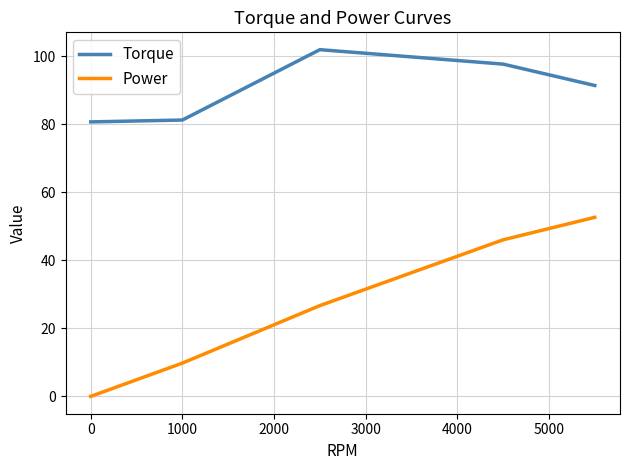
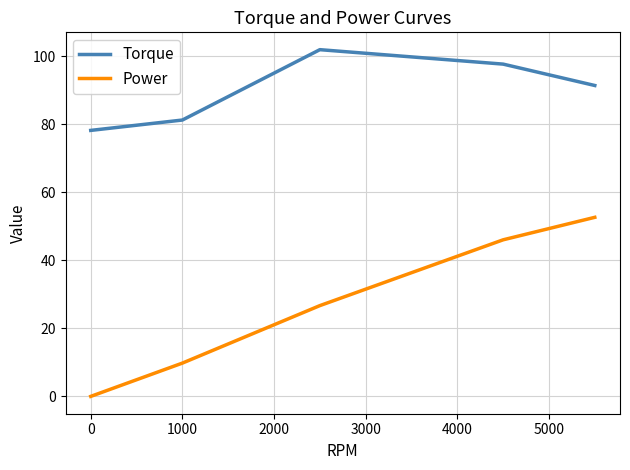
  {
    "Torque": {
-     "0": 81,
+     "0": 78,
      "1000": 81
    },
    "Power": {
      "0": 0,
      "1000": 10
    }
  }
